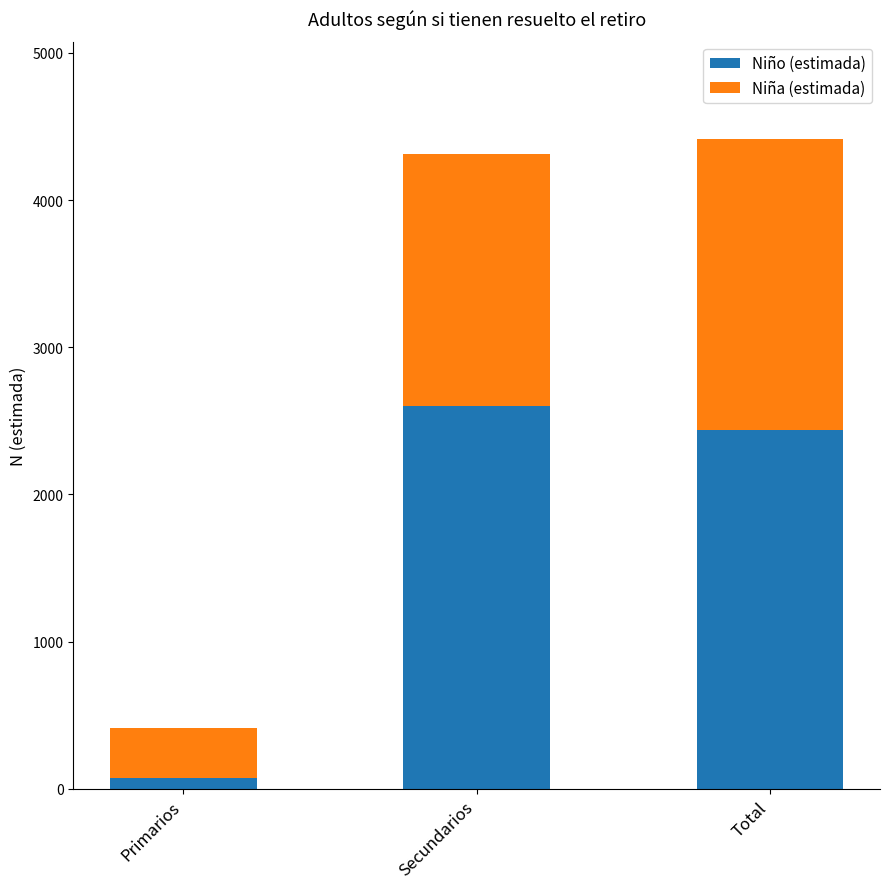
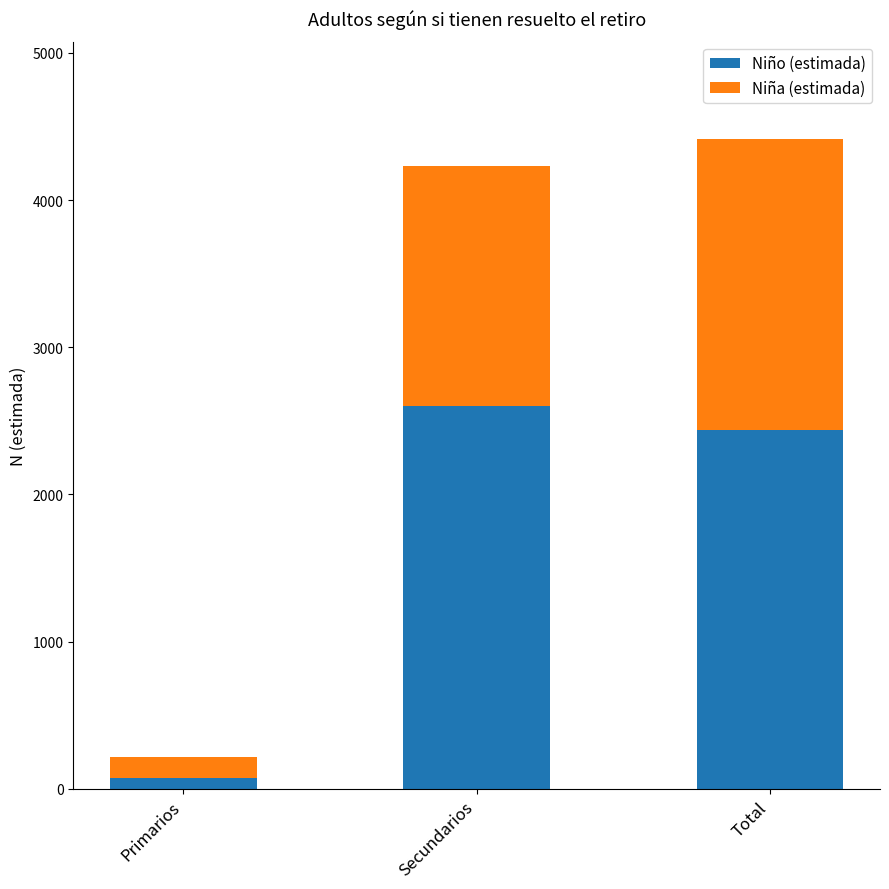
  {
    "Niño (estimada)": {
      "Primarios": 70,
      "Secundarios": 2600,
      "Total": 2440
    },
    "Niña (estimada)": {
-     "Primarios": 340,
-     "Secundarios": 1720,
+     "Primarios": 150,
+     "Secundarios": 1630,
      "Total": 1970
    }
  }
